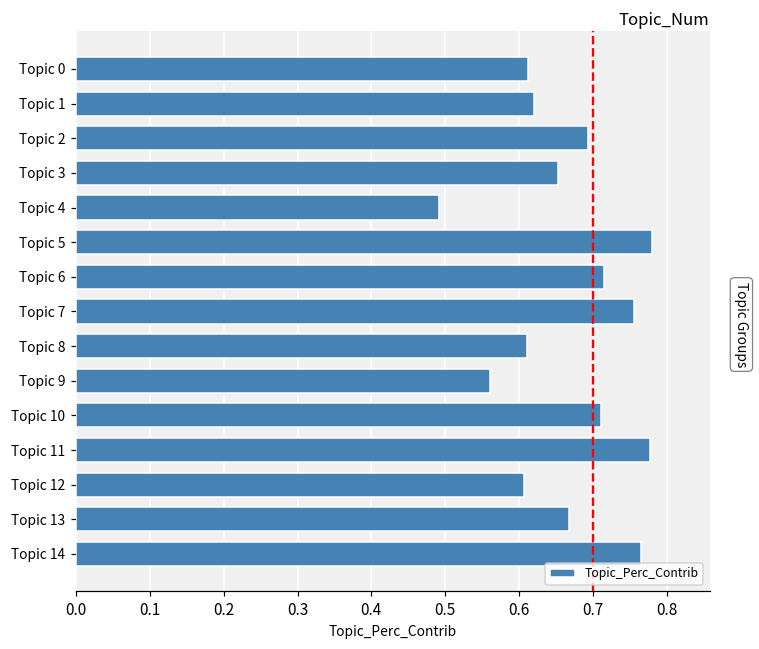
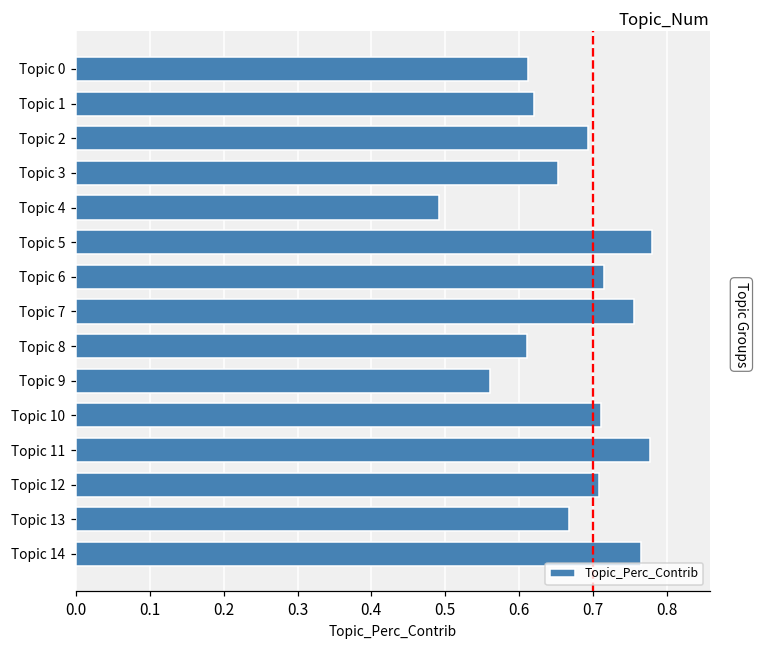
  {
    "Topic 0": 0.61,
    "Topic 1": 0.62,
    "Topic 2": 0.69,
    "Topic 3": 0.65,
    "Topic 4": 0.49,
    "Topic 5": 0.78,
    "Topic 6": 0.71,
    "Topic 7": 0.76,
    "Topic 8": 0.61,
    "Topic 9": 0.56,
    "Topic 10": 0.71,
    "Topic 11": 0.78,
-   "Topic 12": 0.61,
+   "Topic 12": 0.71,
    "Topic 13": 0.67,
    "Topic 14": 0.77
  }
